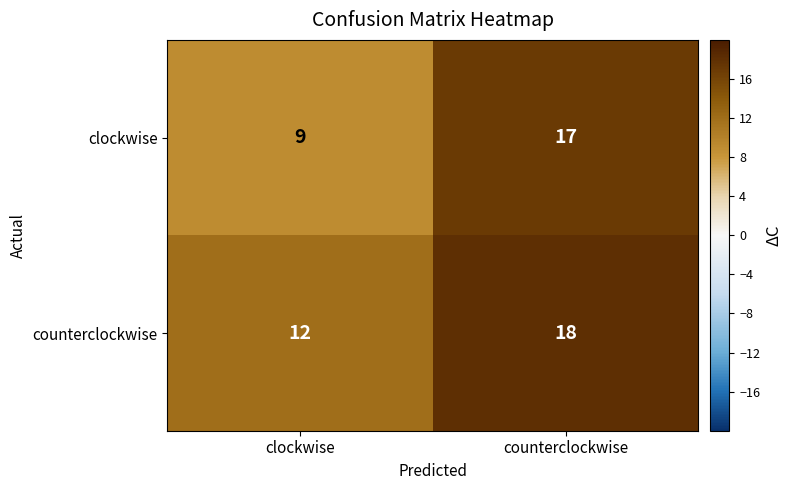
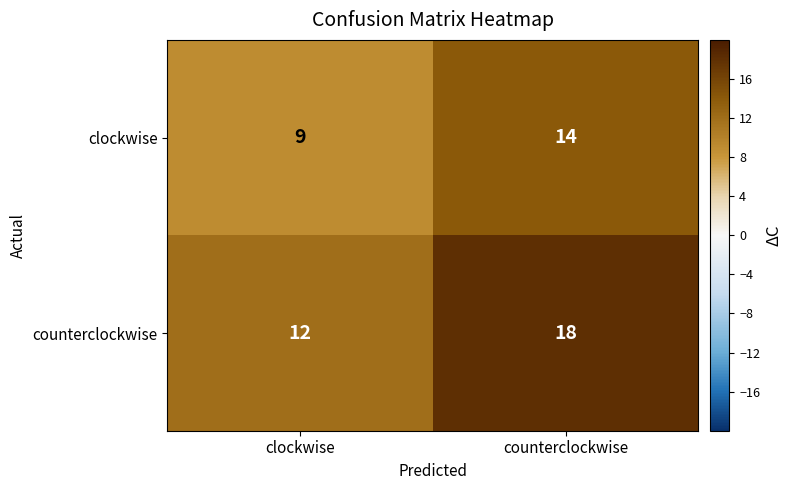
  {
    "clockwise": {
      "clockwise": 9,
-     "counterclockwise": 17
+     "counterclockwise": 14
    },
    "counterclockwise": {
      "clockwise": 12,
      "counterclockwise": 18
    }
  }
